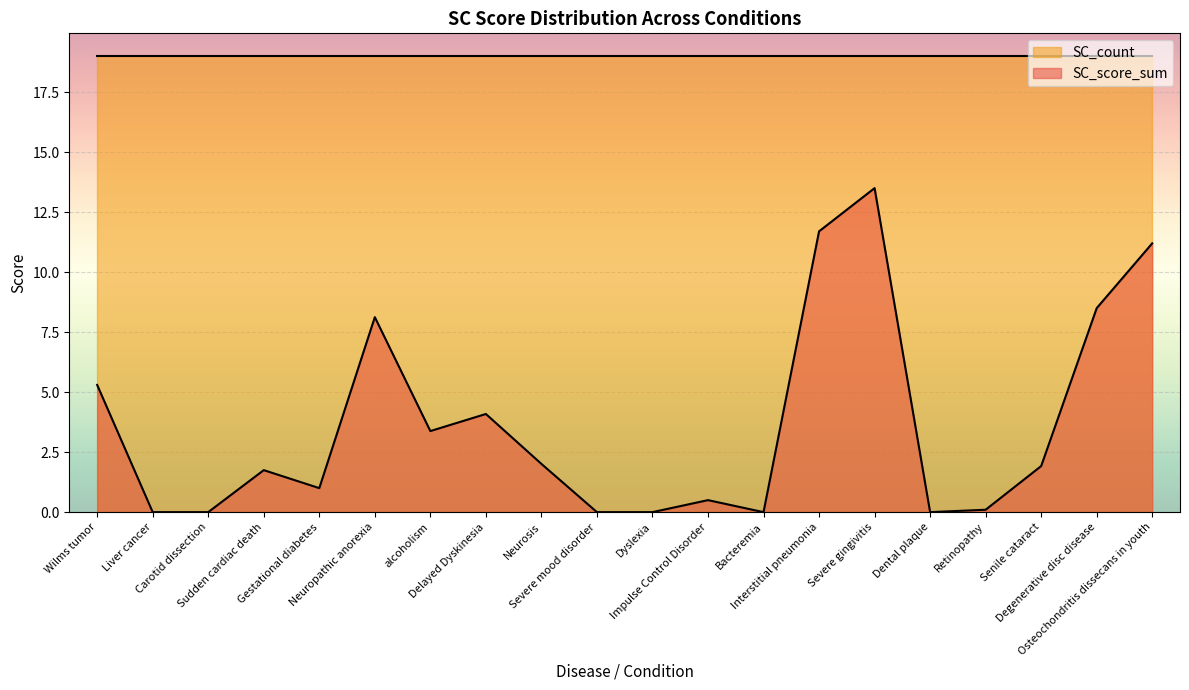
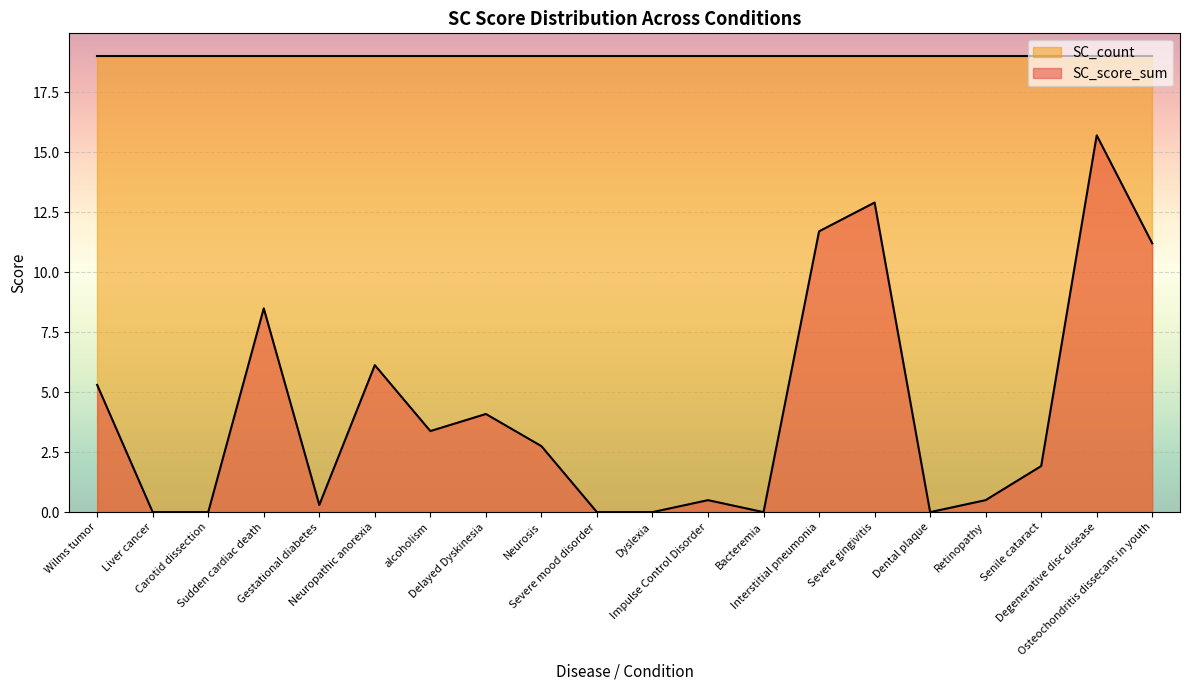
  {
    "SC_count": {
      "Wilms tumor": 19.0,
      "Liver cancer": 19.0,
      "Carotid dissection": 19.0,
      "Sudden cardiac death": 19.0,
      "Gestational diabetes": 19.0,
      "Neuropathic anorexia": 19.0,
      "alcoholism": 19.0,
      "Delayed Dyskinesia": 19.0,
      "Neurosis": 19.0,
      "Severe mood disorder": 19.0,
      "Dyslexia": 19.0,
      "Impulse Control Disorder": 19.0,
      "Bacteremia": 19.0,
      "Interstitial pneumonia": 19.0,
      "Severe gingivitis": 19.0,
      "Dental plaque": 19.0,
      "Retinopathy": 19.0
    },
    "SC_score_sum": {
      "Wilms tumor": 5.3,
      "Liver cancer": 0.0,
      "Carotid dissection": 0.0,
-     "Sudden cardiac death": 1.8,
-     "Gestational diabetes": 1.0,
-     "Neuropathic anorexia": 8.1,
+     "Sudden cardiac death": 8.5,
+     "Gestational diabetes": 0.3,
+     "Neuropathic anorexia": 6.1,
      "alcoholism": 3.4,
      "Delayed Dyskinesia": 4.1,
-     "Neurosis": 2.0,
+     "Neurosis": 2.8,
      "Severe mood disorder": 0.0,
      "Dyslexia": 0.0,
      "Impulse Control Disorder": 0.5,
      "Bacteremia": 0.0,
      "Interstitial pneumonia": 11.7,
-     "Severe gingivitis": 13.5,
+     "Severe gingivitis": 12.9,
      "Dental plaque": 0.0,
-     "Retinopathy": 0.1,
+     "Retinopathy": 0.5,
      "Senile cataract": 1.9,
-     "Degenerative disc disease": 8.5,
+     "Degenerative disc disease": 15.7,
      "Osteochondritis dissecans in youth": 11.2
    }
  }
